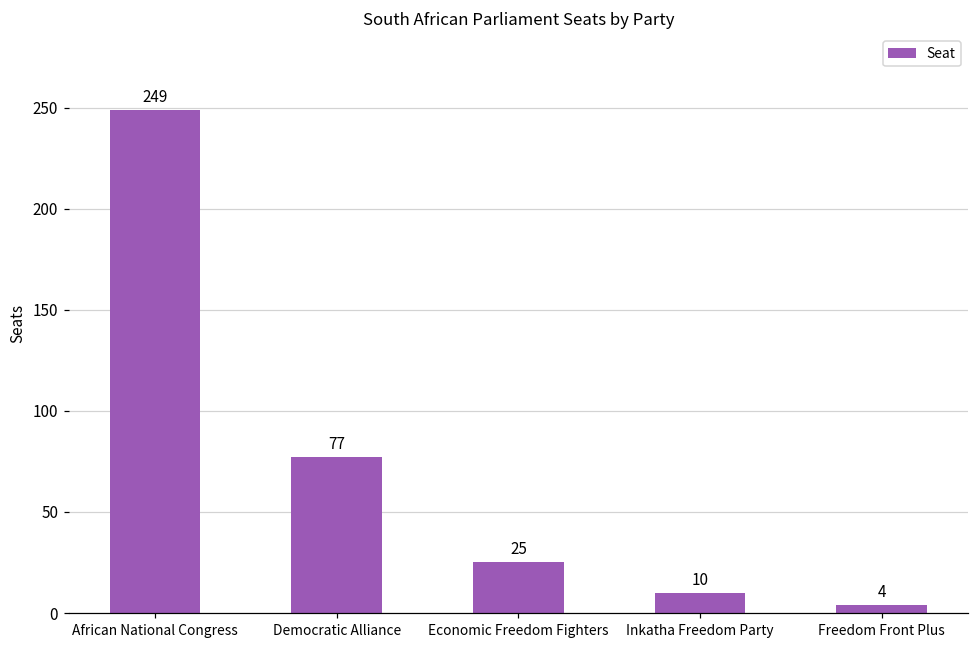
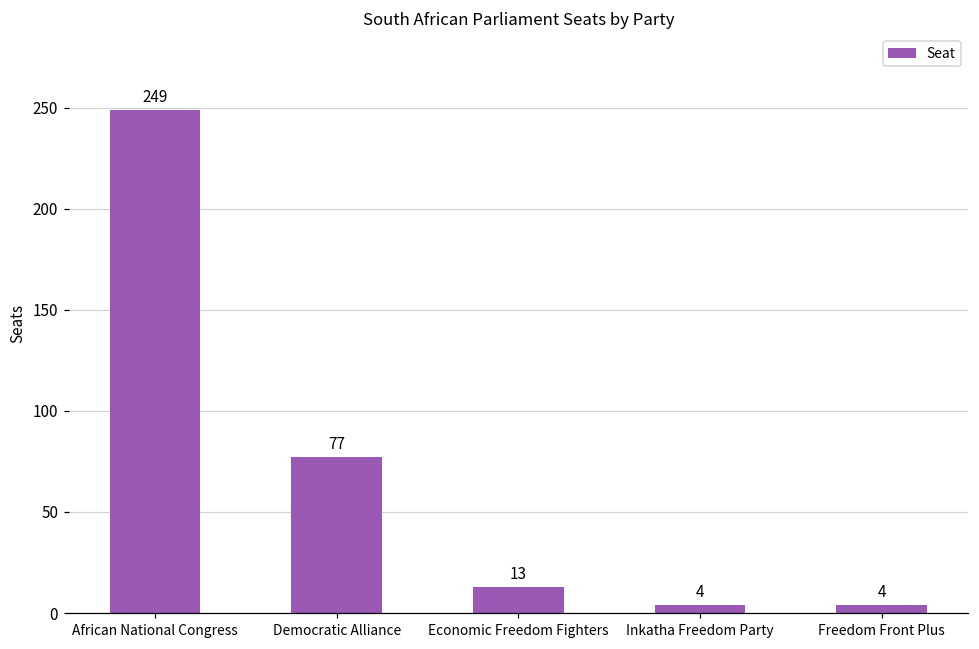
  {
    "African National Congress": 249,
    "Democratic Alliance": 77,
-   "Economic Freedom Fighters": 25,
-   "Inkatha Freedom Party": 10,
+   "Economic Freedom Fighters": 13,
+   "Inkatha Freedom Party": 4,
    "Freedom Front Plus": 4
  }
